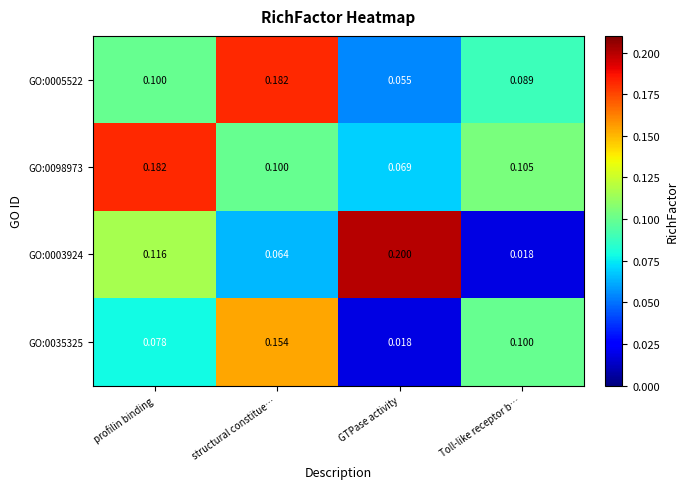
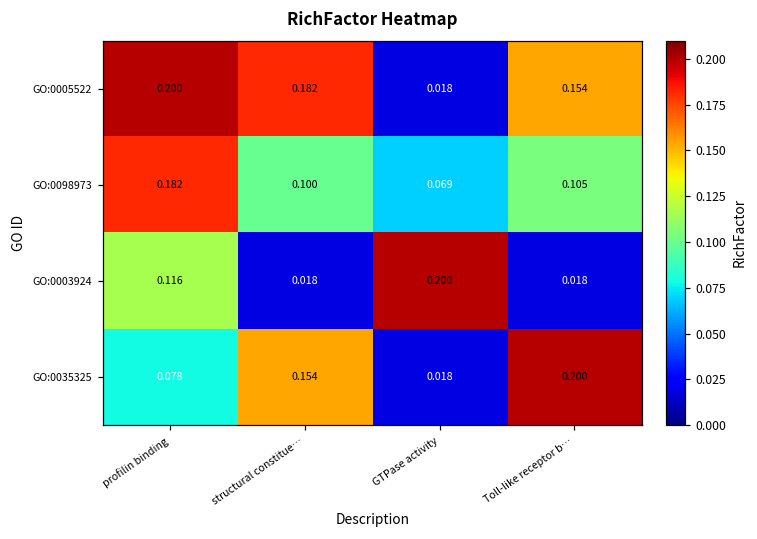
  {
    "GO:0005522": {
-     "profilin binding": 0.100,
+     "profilin binding": 0.200,
      "structural constitue…": 0.182,
-     "GTPase activity": 0.055,
-     "Toll-like receptor b…": 0.089
+     "GTPase activity": 0.018,
+     "Toll-like receptor b…": 0.154
    },
    "GO:0098973": {
      "profilin binding": 0.182,
      "structural constitue…": 0.100,
      "GTPase activity": 0.069,
      "Toll-like receptor b…": 0.105
    },
    "GO:0003924": {
      "profilin binding": 0.116,
-     "structural constitue…": 0.064,
+     "structural constitue…": 0.018,
      "GTPase activity": 0.200,
      "Toll-like receptor b…": 0.018
    },
    "GO:0035325": {
      "profilin binding": 0.078,
      "structural constitue…": 0.154,
      "GTPase activity": 0.018,
-     "Toll-like receptor b…": 0.100
+     "Toll-like receptor b…": 0.200
    }
  }
